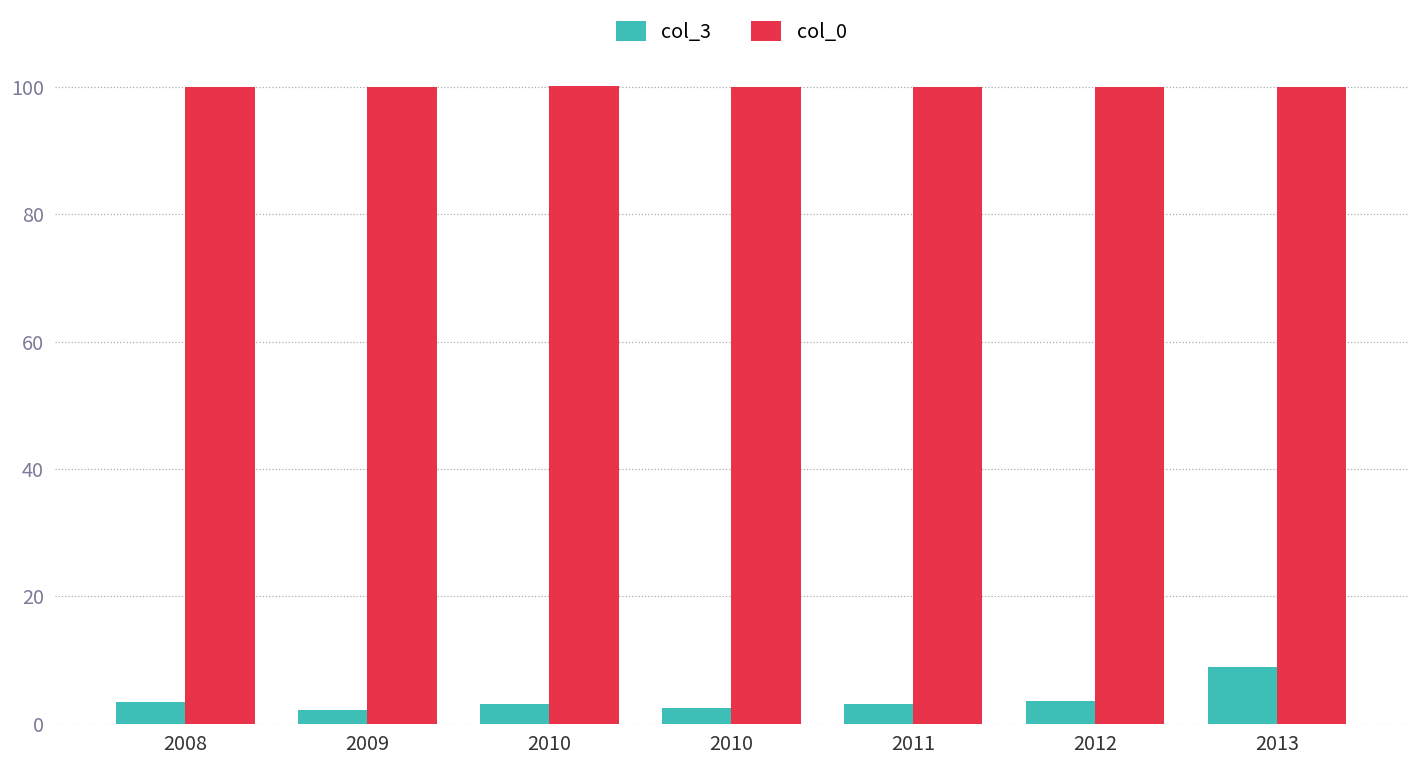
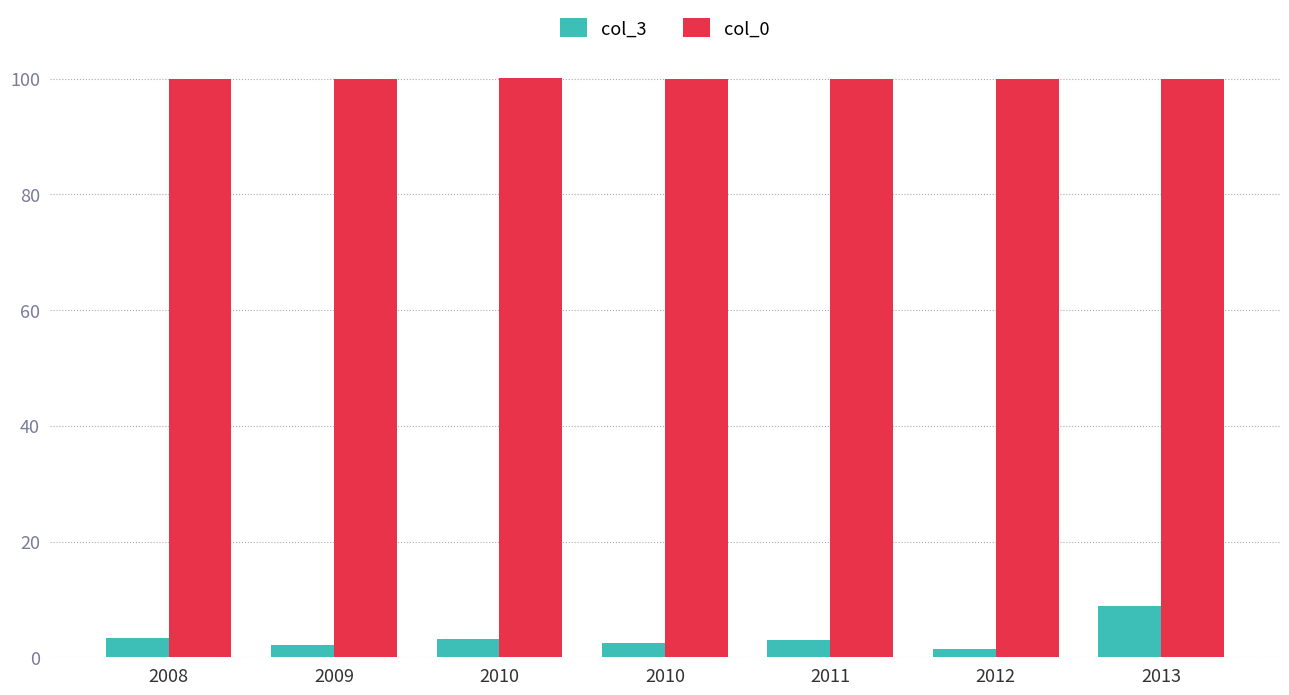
  {
    "col_3": {
      "2008": 3,
      "2009": 2,
      "2011": 3,
-     "2012": 4,
+     "2012": 1,
      "2013": 9
    },
    "col_0": {
      "2008": 100,
      "2009": 100,
      "2011": 100,
      "2012": 100,
      "2013": 100
    }
  }
